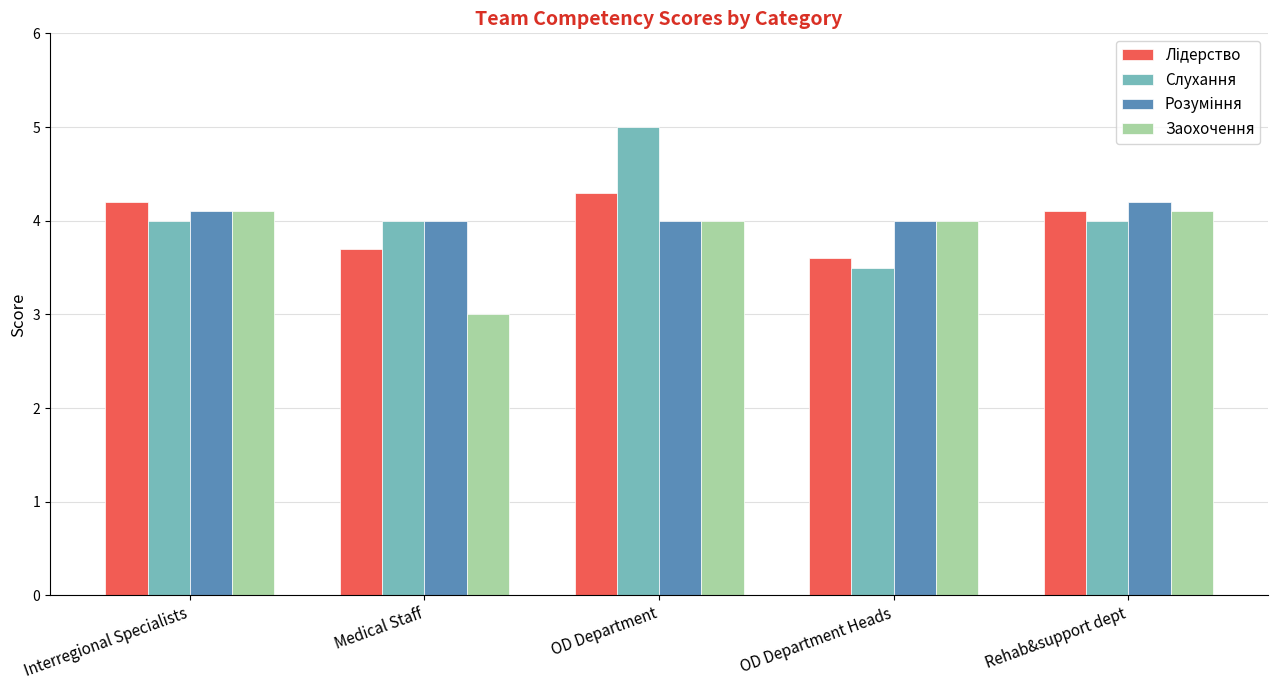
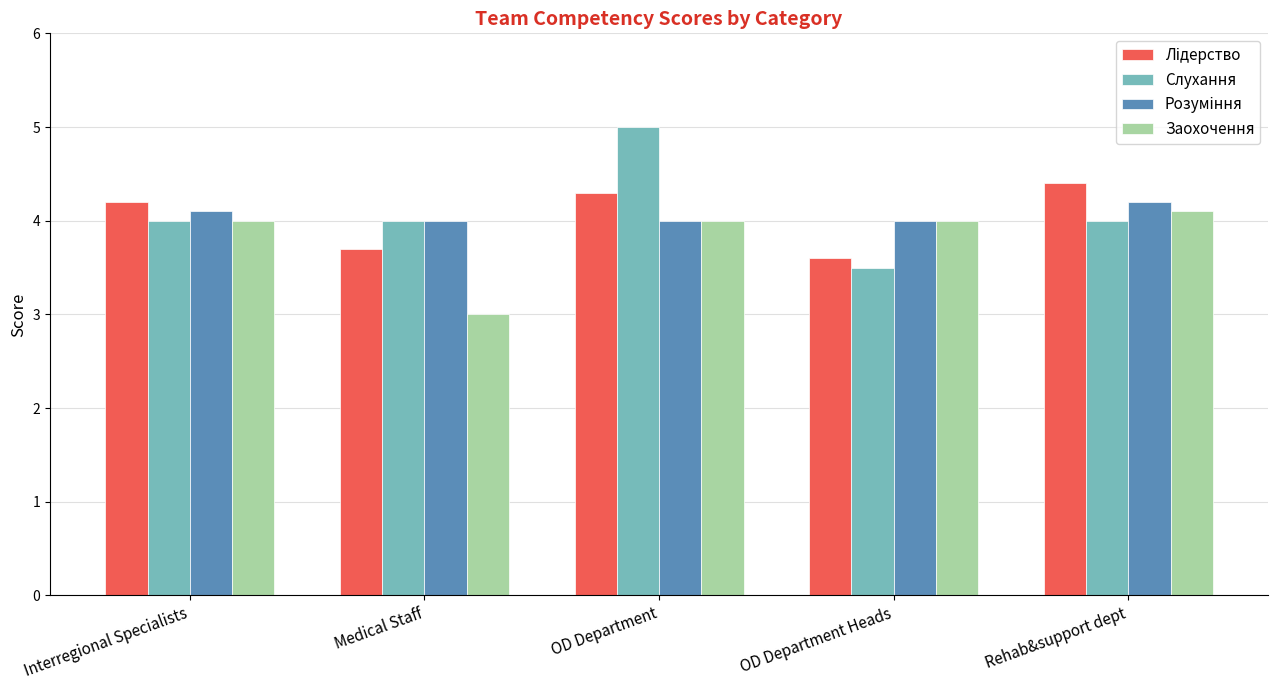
  {
    "Лідерство": {
      "Interregional Specialists": 4.2,
      "Medical Staff": 3.7,
      "OD Department": 4.3,
      "OD Department Heads": 3.6,
-     "Rehab&support dept": 4.1
+     "Rehab&support dept": 4.4
    },
    "Заохочення": {
-     "Interregional Specialists": 4.1,
+     "Interregional Specialists": 4.0,
      "Medical Staff": 3.0,
      "OD Department": 4.0,
      "OD Department Heads": 4.0,
      "Rehab&support dept": 4.1
    }
  }
